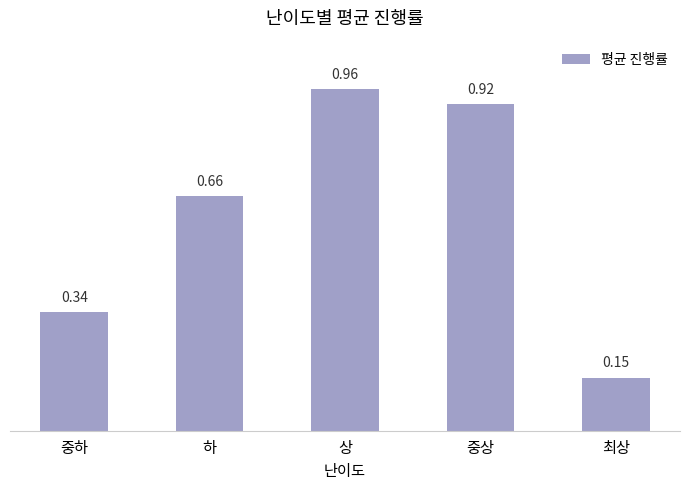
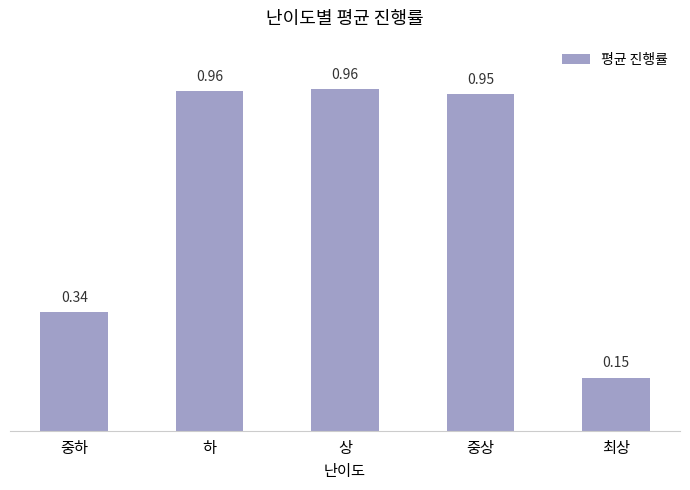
  {
    "중하": 0.34,
-   "하": 0.66,
+   "하": 0.96,
    "상": 0.96,
-   "중상": 0.92,
+   "중상": 0.95,
    "최상": 0.15
  }
